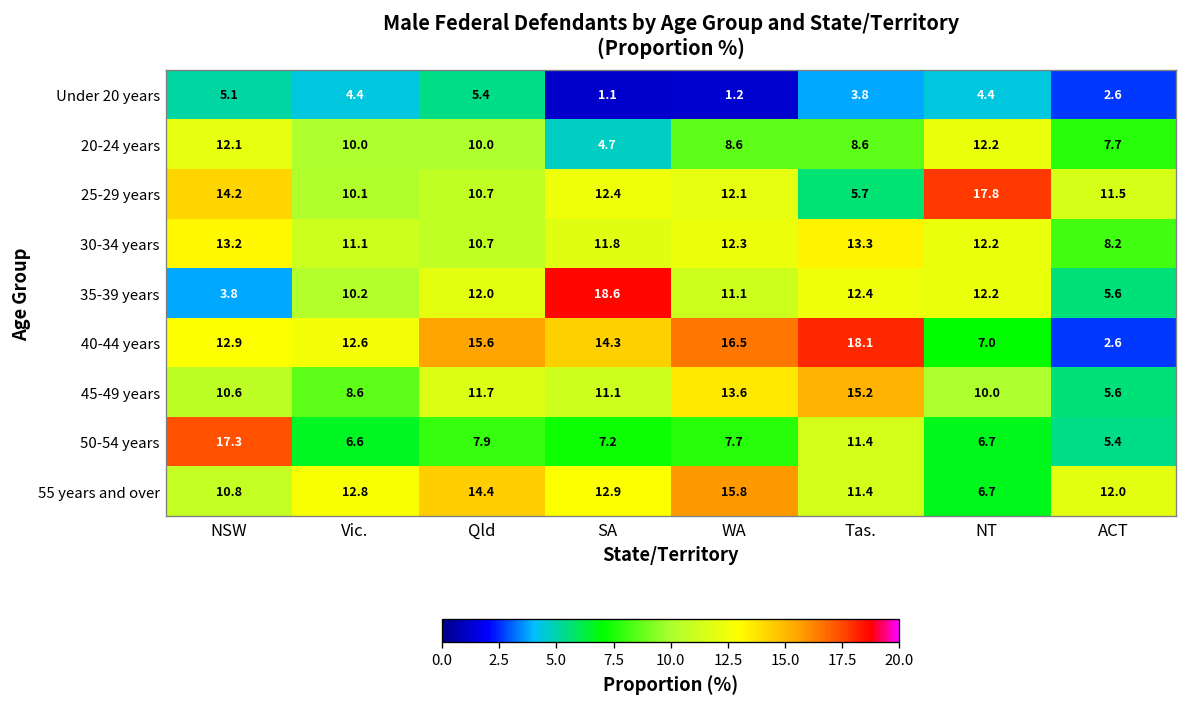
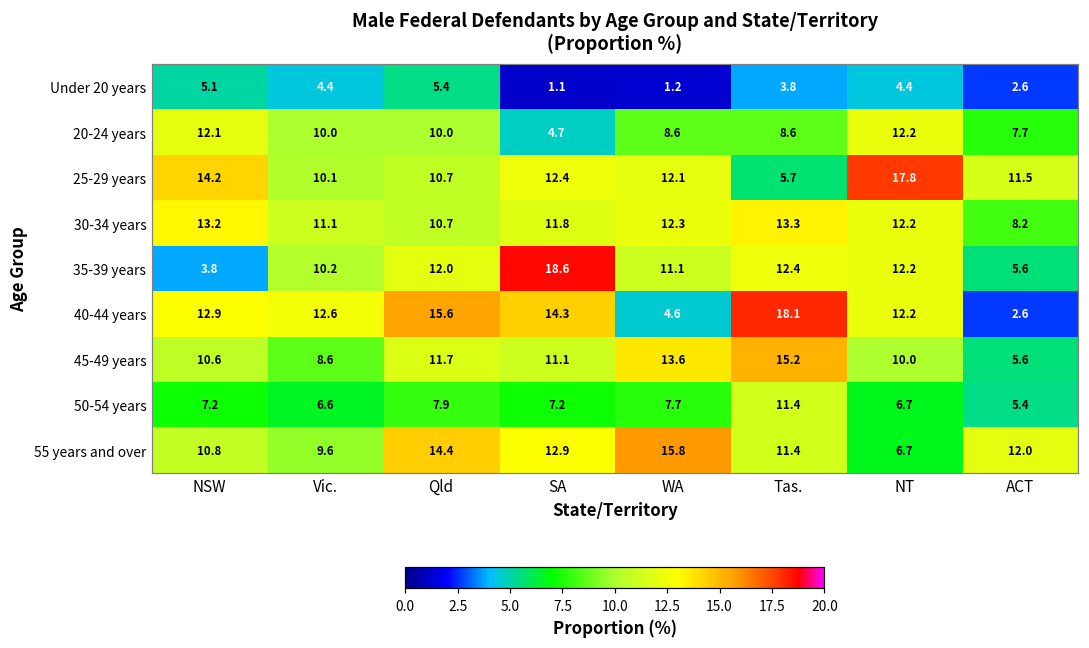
  {
    "Under 20 years": {
      "NSW": 5.1,
      "Vic.": 4.4,
      "Qld": 5.4,
      "SA": 1.1,
      "WA": 1.2,
      "Tas.": 3.8,
      "NT": 4.4,
      "ACT": 2.6
    },
    "20-24 years": {
      "NSW": 12.1,
      "Vic.": 10.0,
      "Qld": 10.0,
      "SA": 4.7,
      "WA": 8.6,
      "Tas.": 8.6,
      "NT": 12.2,
      "ACT": 7.7
    },
    "25-29 years": {
      "NSW": 14.2,
      "Vic.": 10.1,
      "Qld": 10.7,
      "SA": 12.4,
      "WA": 12.1,
      "Tas.": 5.7,
      "NT": 17.8,
      "ACT": 11.5
    },
    "30-34 years": {
      "NSW": 13.2,
      "Vic.": 11.1,
      "Qld": 10.7,
      "SA": 11.8,
      "WA": 12.3,
      "Tas.": 13.3,
      "NT": 12.2,
      "ACT": 8.2
    },
    "35-39 years": {
      "NSW": 3.8,
      "Vic.": 10.2,
      "Qld": 12.0,
      "SA": 18.6,
      "WA": 11.1,
      "Tas.": 12.4,
      "NT": 12.2,
      "ACT": 5.6
    },
    "40-44 years": {
      "NSW": 12.9,
      "Vic.": 12.6,
      "Qld": 15.6,
      "SA": 14.3,
-     "WA": 16.5,
+     "WA": 4.6,
      "Tas.": 18.1,
-     "NT": 7.0,
+     "NT": 12.2,
      "ACT": 2.6
    },
    "45-49 years": {
      "NSW": 10.6,
      "Vic.": 8.6,
      "Qld": 11.7,
      "SA": 11.1,
      "WA": 13.6,
      "Tas.": 15.2,
      "NT": 10.0,
      "ACT": 5.6
    },
    "50-54 years": {
-     "NSW": 17.3,
+     "NSW": 7.2,
      "Vic.": 6.6,
      "Qld": 7.9,
      "SA": 7.2,
      "WA": 7.7,
      "Tas.": 11.4,
      "NT": 6.7,
      "ACT": 5.4
    },
    "55 years and over": {
      "NSW": 10.8,
-     "Vic.": 12.8,
+     "Vic.": 9.6,
      "Qld": 14.4,
      "SA": 12.9,
      "WA": 15.8,
      "Tas.": 11.4,
      "NT": 6.7,
      "ACT": 12.0
    }
  }
